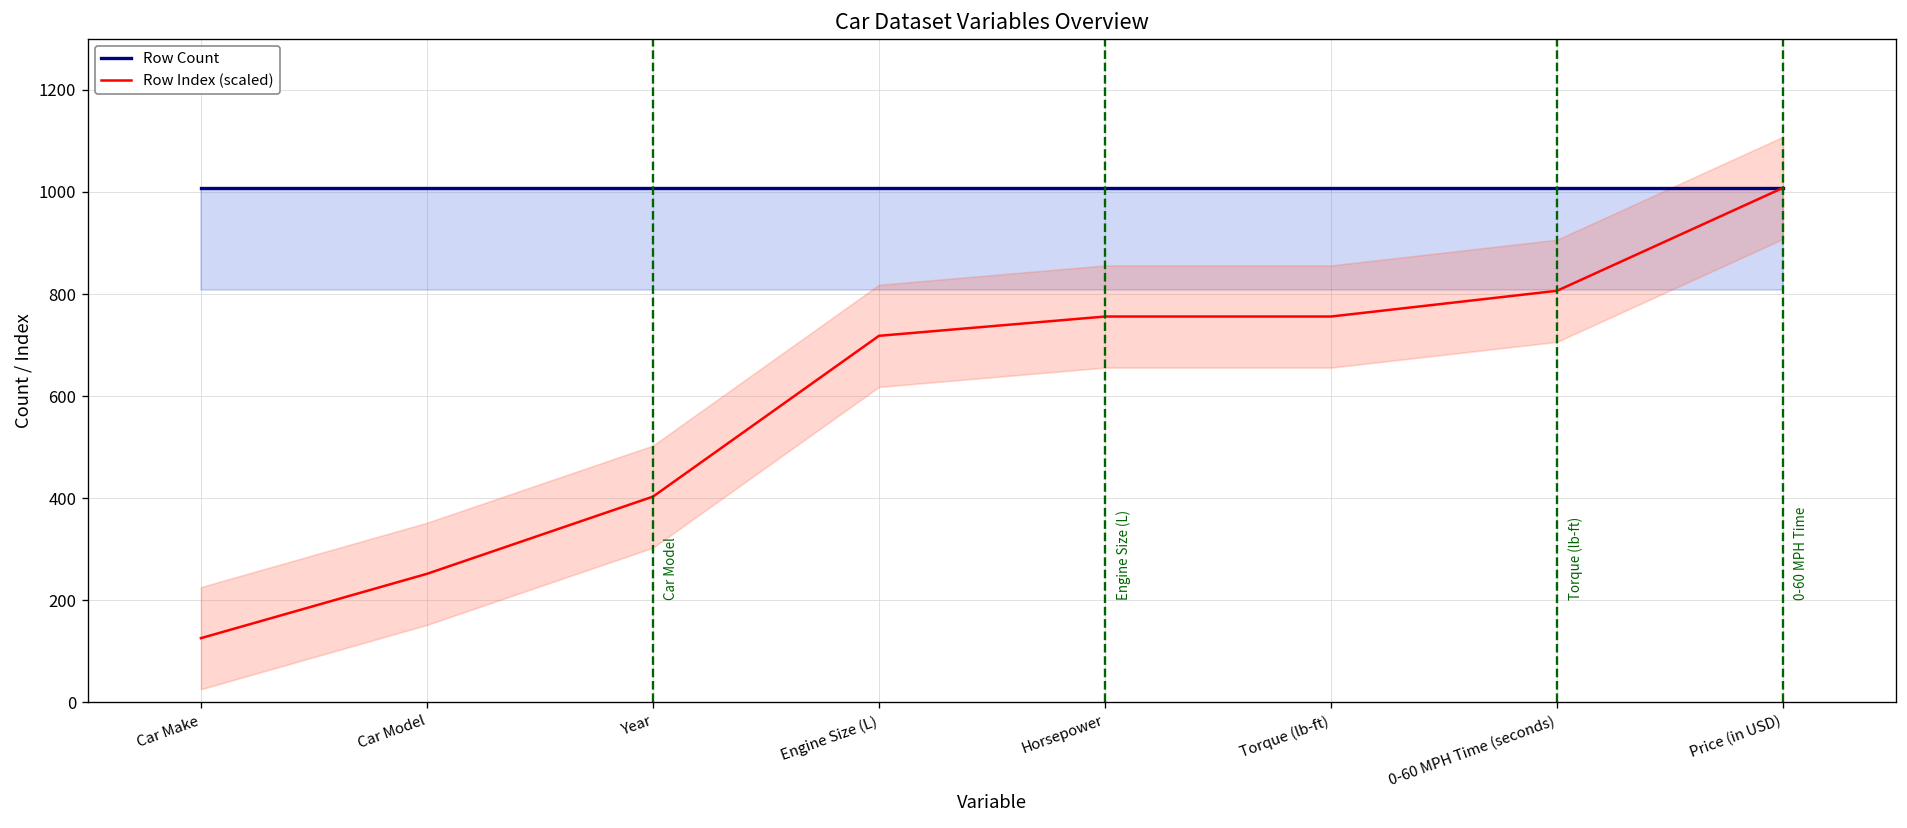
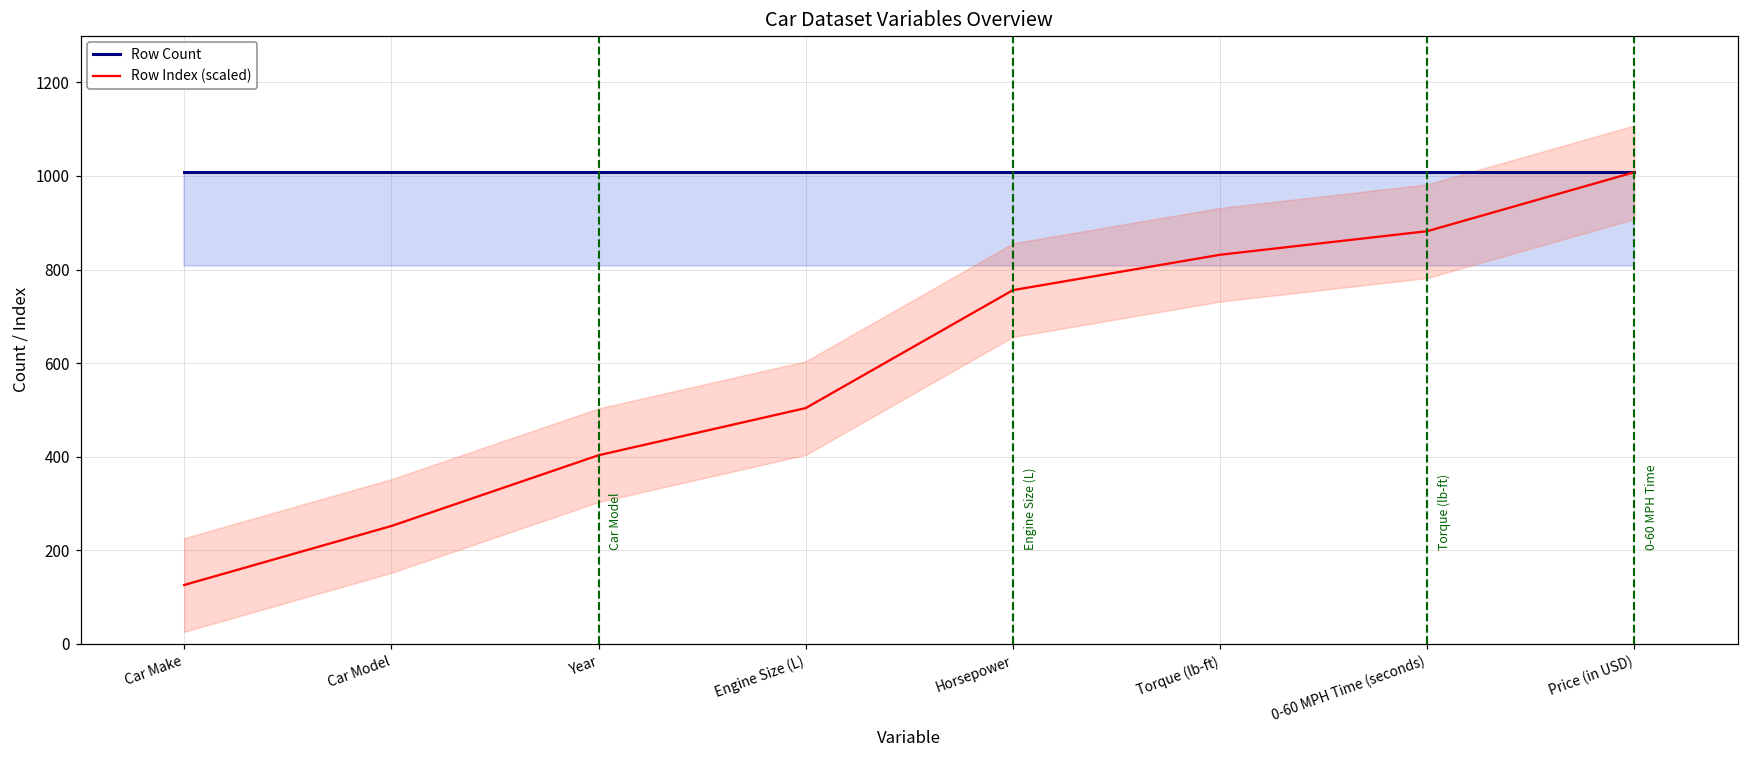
  {
    "Row Count": {
      "Car Make": 1010,
      "Car Model": 1010,
      "Year": 1010,
      "Engine Size (L)": 1010,
      "Horsepower": 1010,
      "Torque (lb-ft)": 1010,
      "0-60 MPH Time (seconds)": 1010
    },
    "Row Index (scaled)": {
      "Car Make": 130,
      "Car Model": 250,
      "Year": 400,
-     "Engine Size (L)": 720,
+     "Engine Size (L)": 500,
      "Horsepower": 760,
-     "Torque (lb-ft)": 760,
-     "0-60 MPH Time (seconds)": 810
+     "Torque (lb-ft)": 830,
+     "0-60 MPH Time (seconds)": 880
    }
  }
